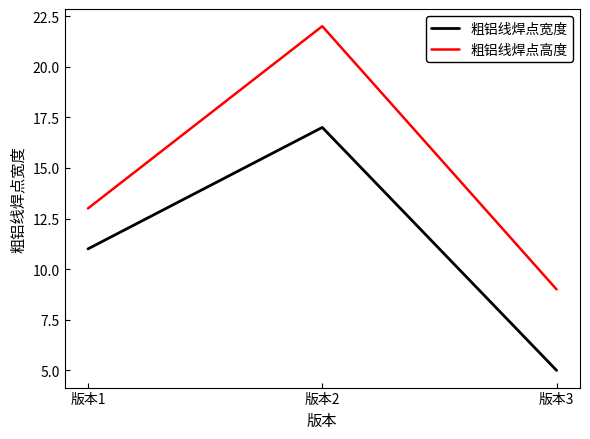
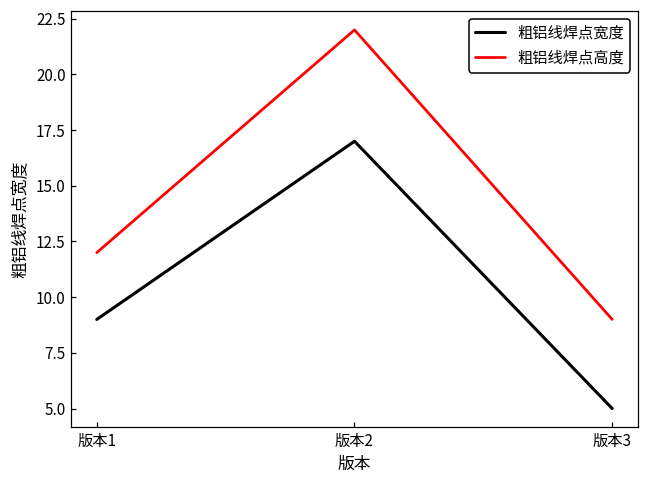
  {
    "粗铝线焊点宽度": {
-     "版本1": 11,
+     "版本1": 9,
      "版本2": 17,
      "版本3": 5
    },
    "粗铝线焊点高度": {
-     "版本1": 13,
+     "版本1": 12,
      "版本2": 22,
      "版本3": 9
    }
  }
